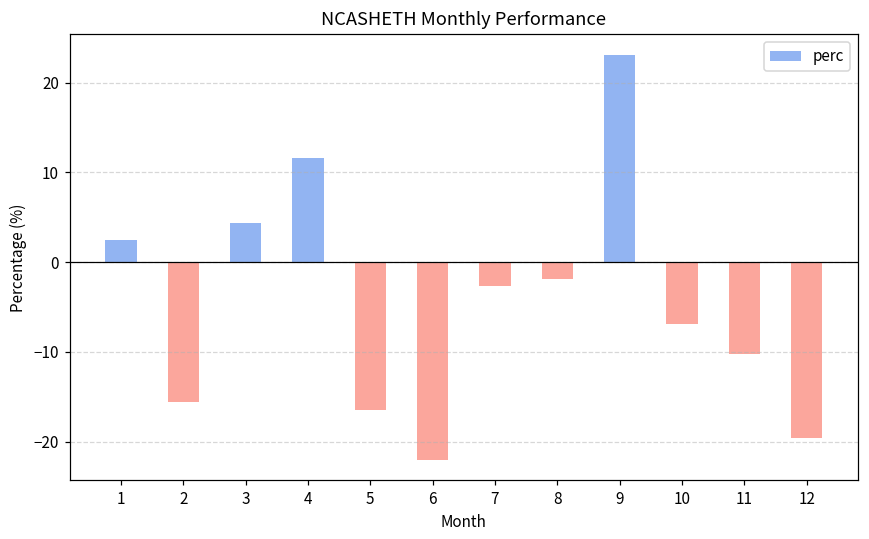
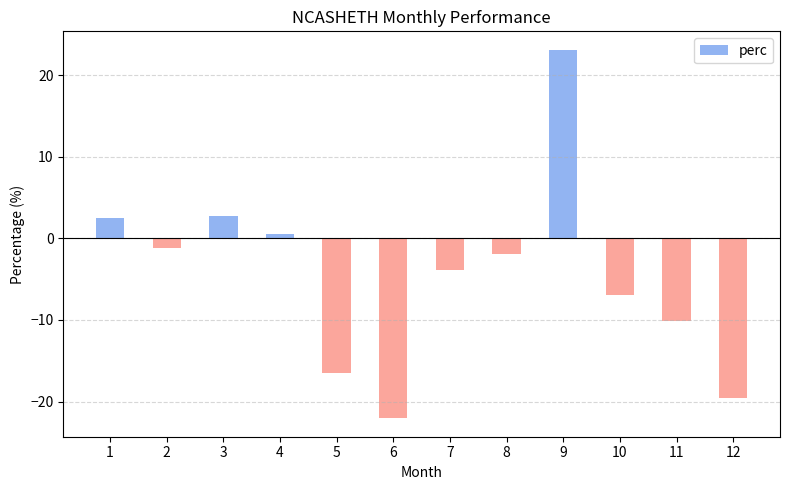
  {
    "1": 2,
-   "2": -16,
-   "3": 4,
-   "4": 12,
+   "2": -1,
+   "3": 3,
+   "4": 1,
    "5": -16,
    "6": -22,
-   "7": -3,
+   "7": -4,
    "8": -2,
    "9": 23,
    "10": -7,
    "11": -10,
    "12": -20
  }
